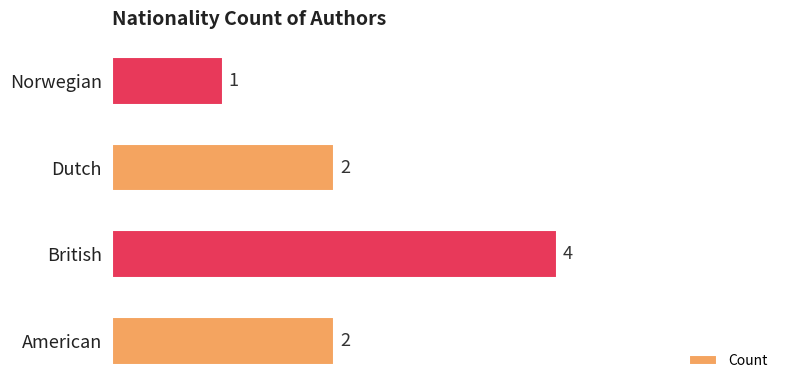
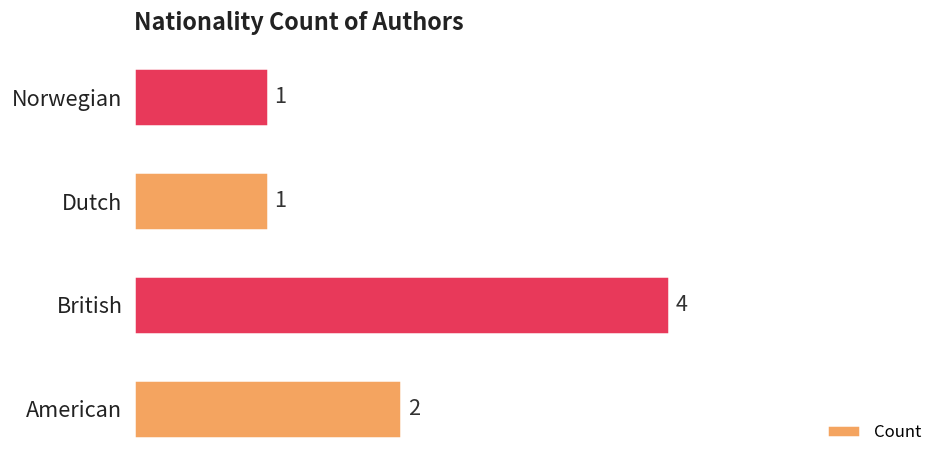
  {
    "Norwegian": 1,
-   "Dutch": 2,
+   "Dutch": 1,
    "British": 4,
    "American": 2
  }
